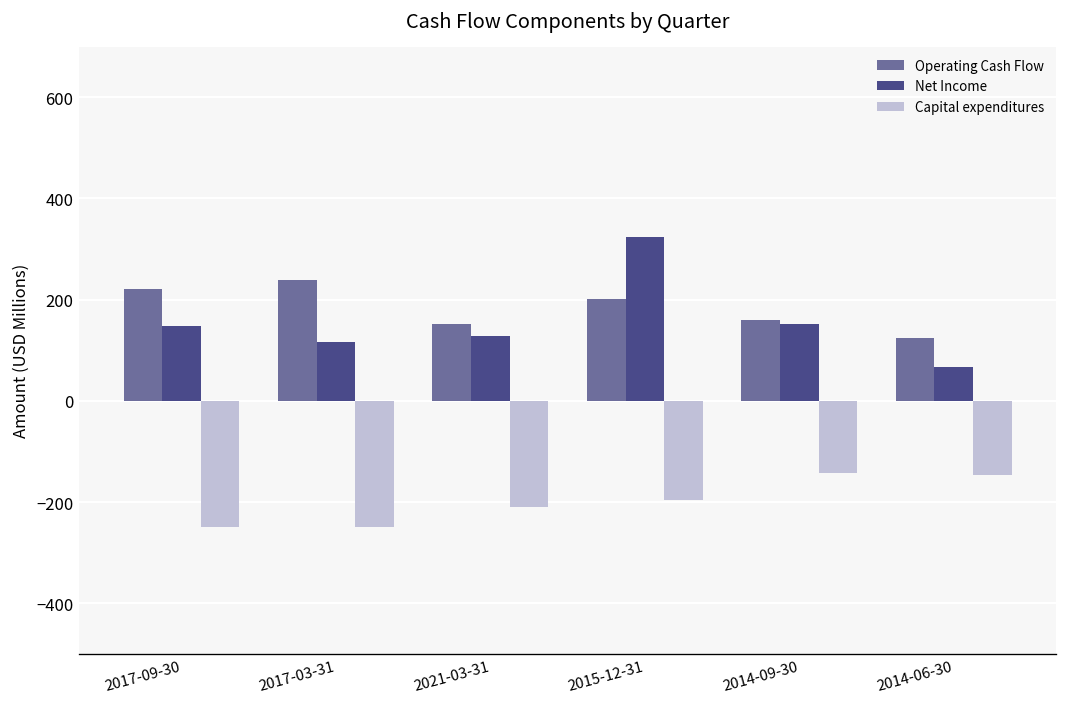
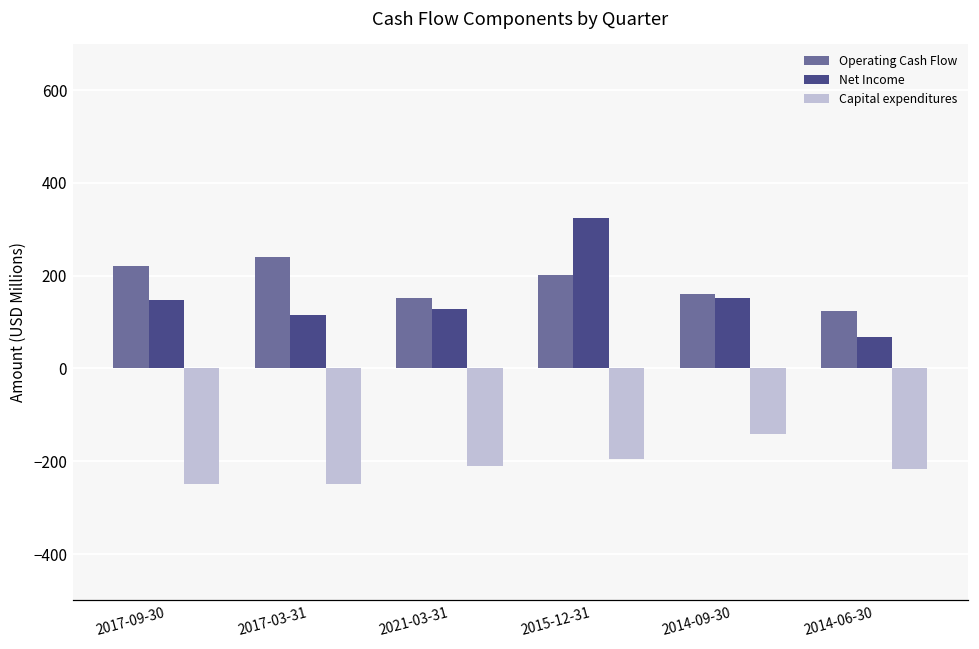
  {
    "Capital expenditures": {
      "2017-09-30": -250,
      "2017-03-31": -250,
      "2021-03-31": -210,
      "2015-12-31": -200,
      "2014-09-30": -140,
-     "2014-06-30": -150
+     "2014-06-30": -220
    }
  }
